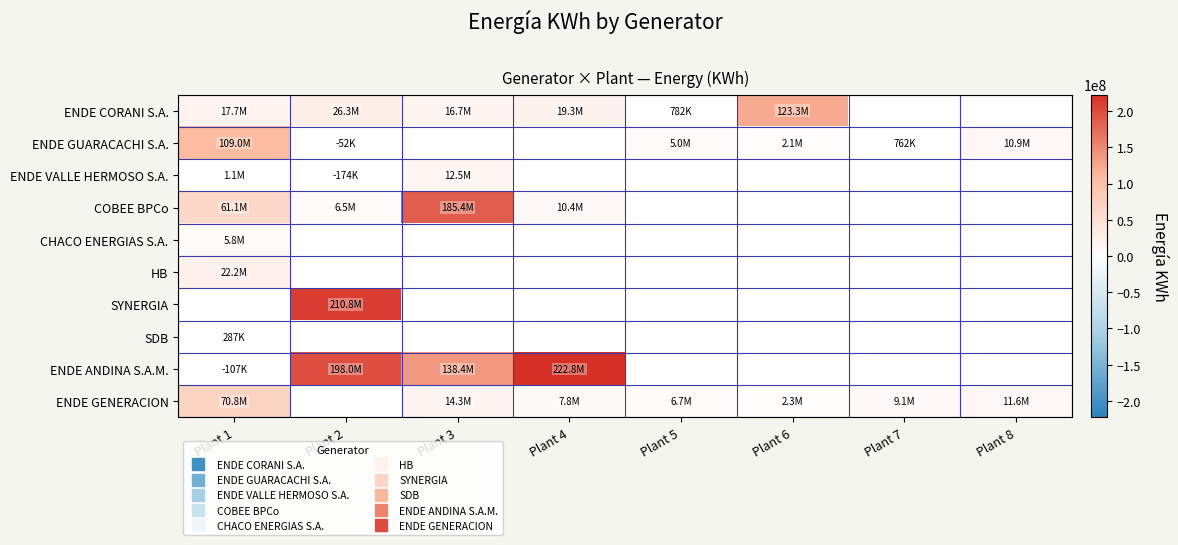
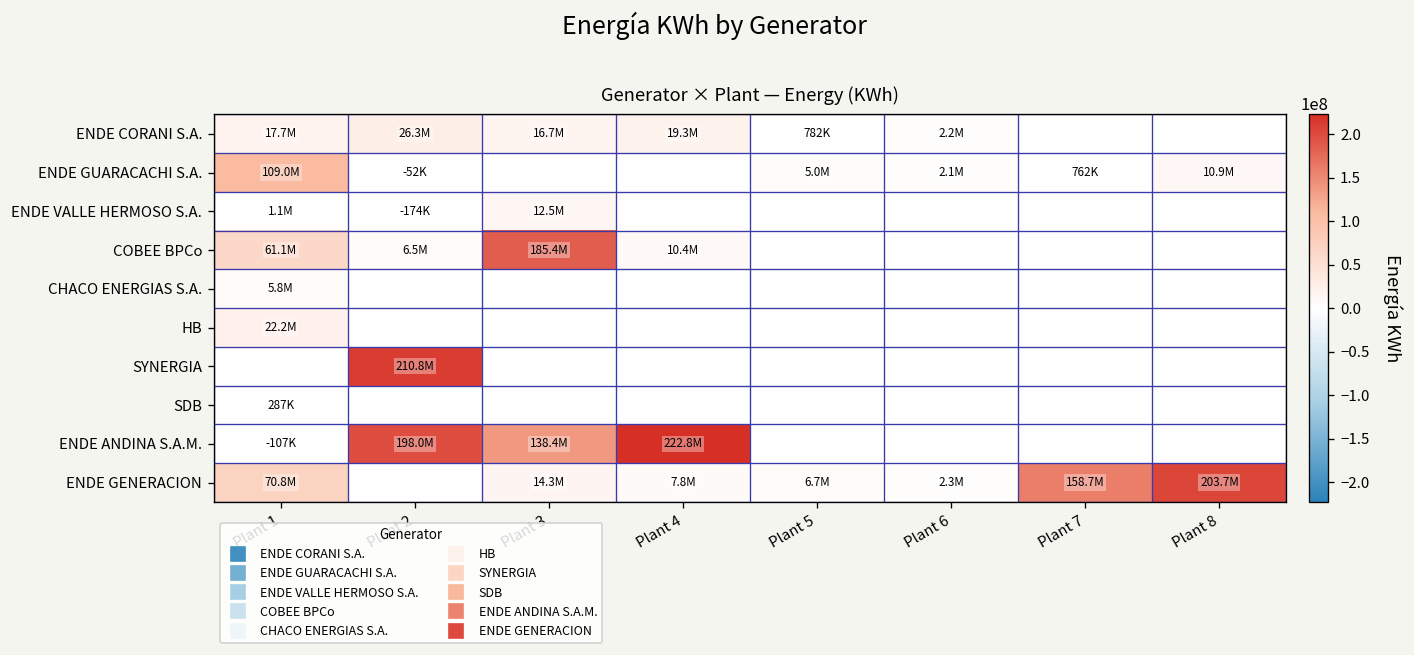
  {
    "ENDE CORANI S.A.": {
-     "Plant 6": "123.3M"
+     "Plant 6": "2.2M"
    },
    "ENDE GENERACION": {
-     "Plant 7": "9.1M",
-     "Plant 8": "11.6M"
+     "Plant 7": "158.7M",
+     "Plant 8": "203.7M"
    }
  }
